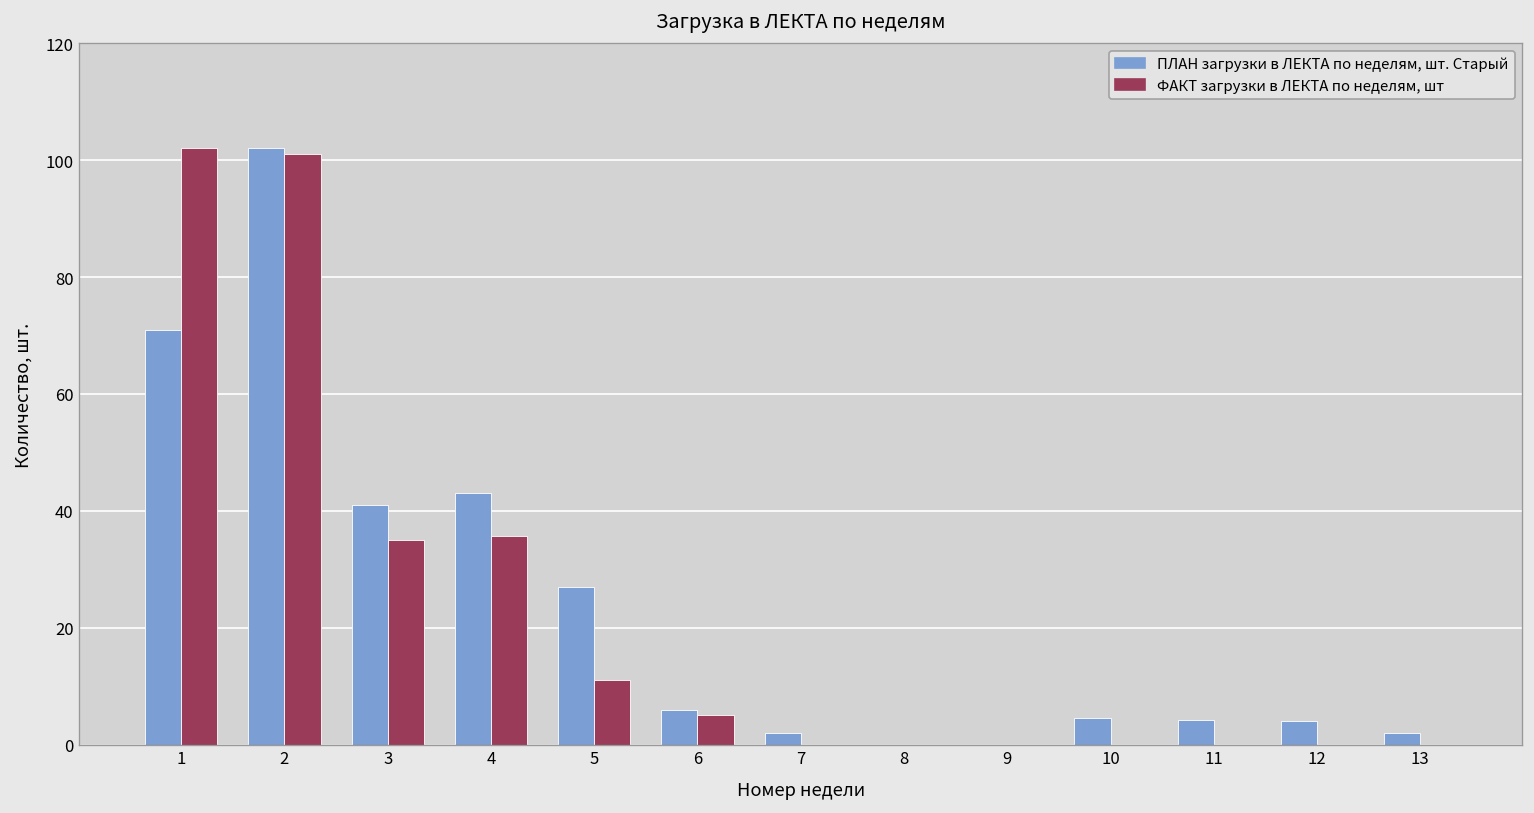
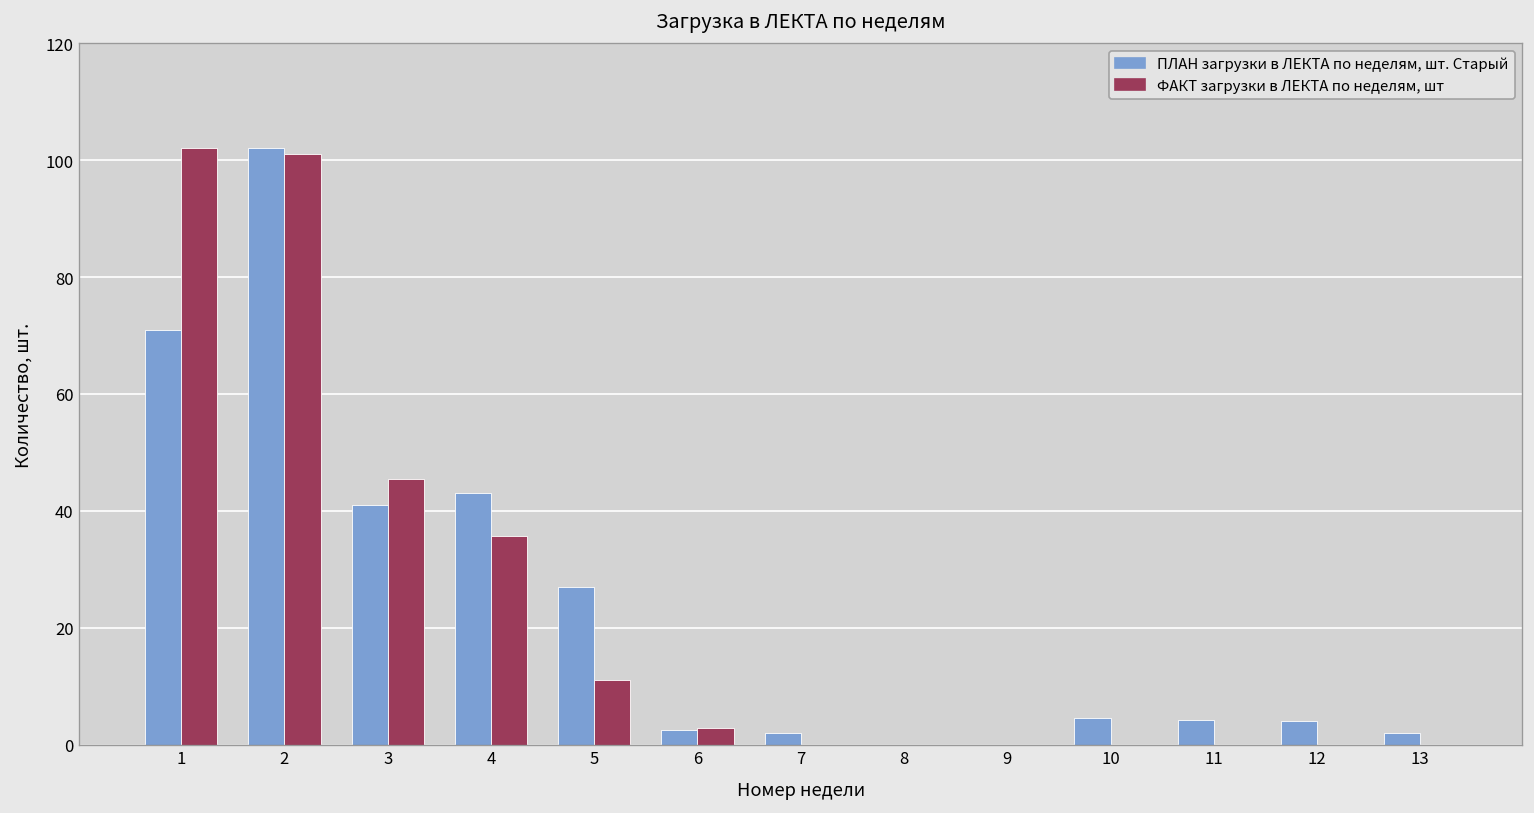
  {
    "ПЛАН загрузки в ЛЕКТА по неделям, шт. Старый": {
      "1": 71,
      "2": 102,
      "3": 41,
      "4": 43,
      "5": 27,
-     "6": 6,
+     "6": 3,
      "7": 2,
      "8": 0,
      "9": 0,
      "10": 5,
      "11": 4,
      "12": 4,
      "13": 2
    },
    "ФАКТ загрузки в ЛЕКТА по неделям, шт": {
      "1": 102,
      "2": 101,
-     "3": 35,
+     "3": 45,
      "4": 36,
      "5": 11,
-     "6": 5,
+     "6": 3,
      "7": 0,
      "8": 0,
      "9": 0,
      "10": 0,
      "11": 0,
      "12": 0,
      "13": 0
    }
  }
